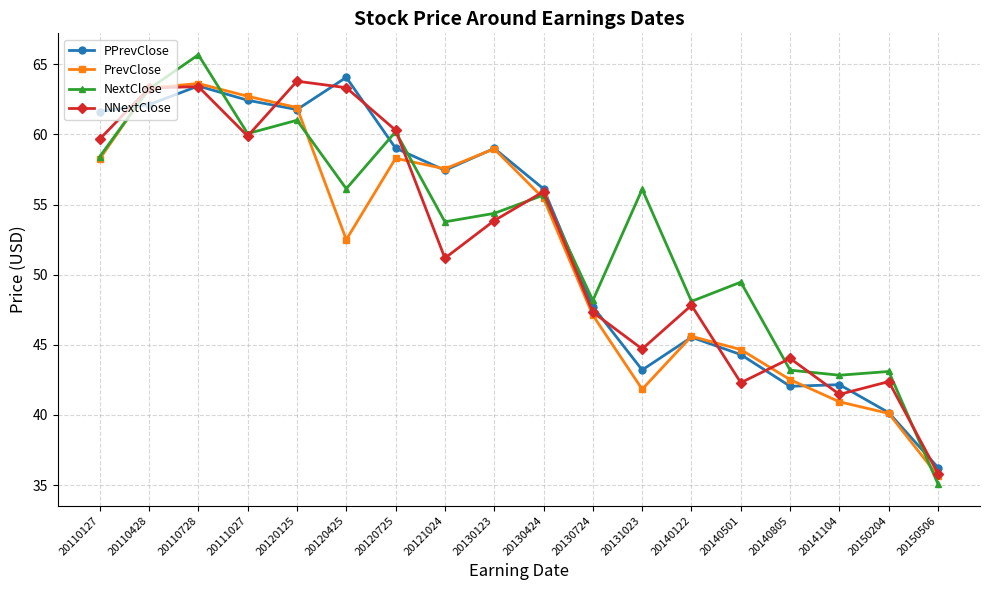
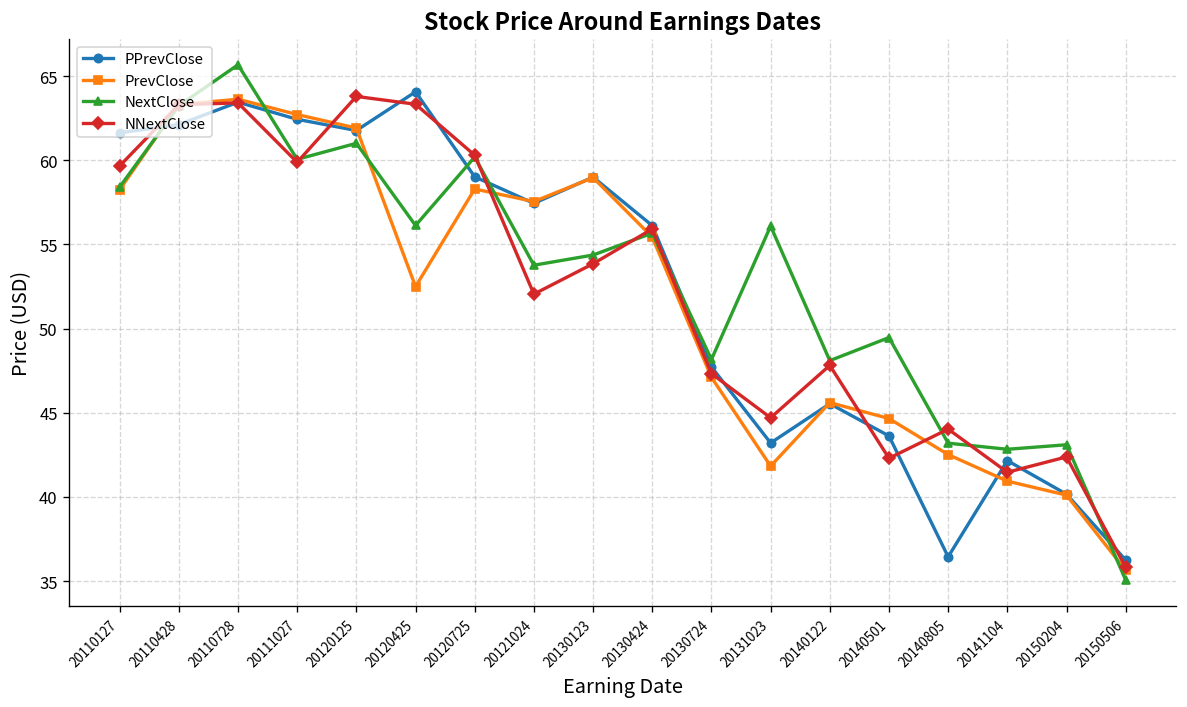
  {
    "PPrevClose": {
      "20111027": 62.4,
      "20120425": 64.1,
      "20120725": 59.0,
      "20130424": 56.1,
      "20130724": 47.7,
      "20131023": 43.2,
-     "20140501": 44.3,
-     "20140805": 42.0,
+     "20140501": 43.6,
+     "20140805": 36.4,
      "20141104": 42.2,
      "20150506": 36.2
    },
    "PrevClose": {
      "20111027": 62.7,
      "20120425": 52.5,
      "20120725": 58.3,
      "20130424": 55.4,
      "20130724": 47.1,
      "20131023": 41.8,
      "20140501": 44.7,
      "20140805": 42.5,
      "20141104": 40.9
    },
    "NextClose": {
      "20110728": 65.7,
      "20120125": 61.0,
      "20120425": 56.1,
      "20121024": 53.8,
      "20130123": 54.4,
      "20130424": 55.7,
      "20130724": 48.2,
      "20131023": 56.1,
      "20140122": 48.1,
      "20140501": 49.5,
      "20140805": 43.2,
      "20141104": 42.8,
      "20150204": 43.1,
      "20150506": 35.1
    },
    "NNextClose": {
      "20110127": 59.7,
      "20120125": 63.8,
      "20120425": 63.3,
-     "20121024": 51.2,
+     "20121024": 52.0,
      "20130123": 53.9,
      "20130424": 55.9,
      "20130724": 47.3,
      "20131023": 44.7,
      "20140122": 47.8,
      "20140501": 42.3,
      "20140805": 44.0,
      "20141104": 41.5,
      "20150204": 42.4
    }
  }
